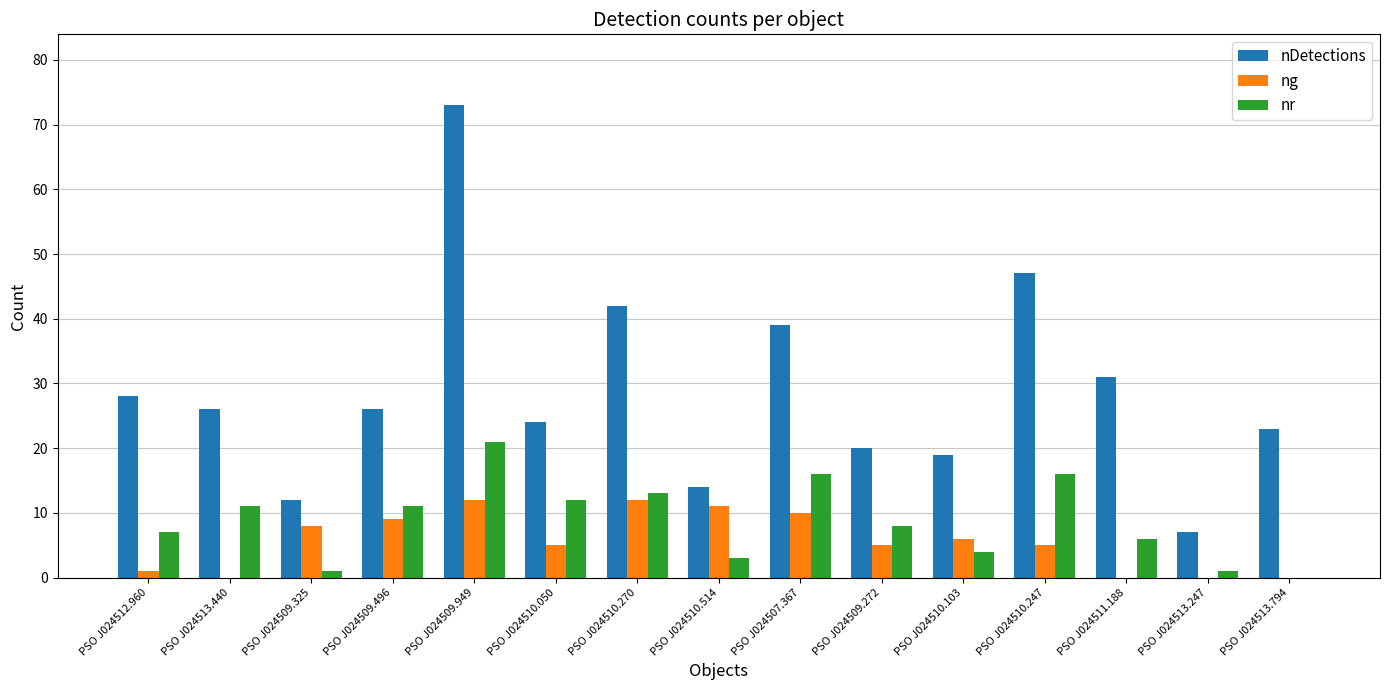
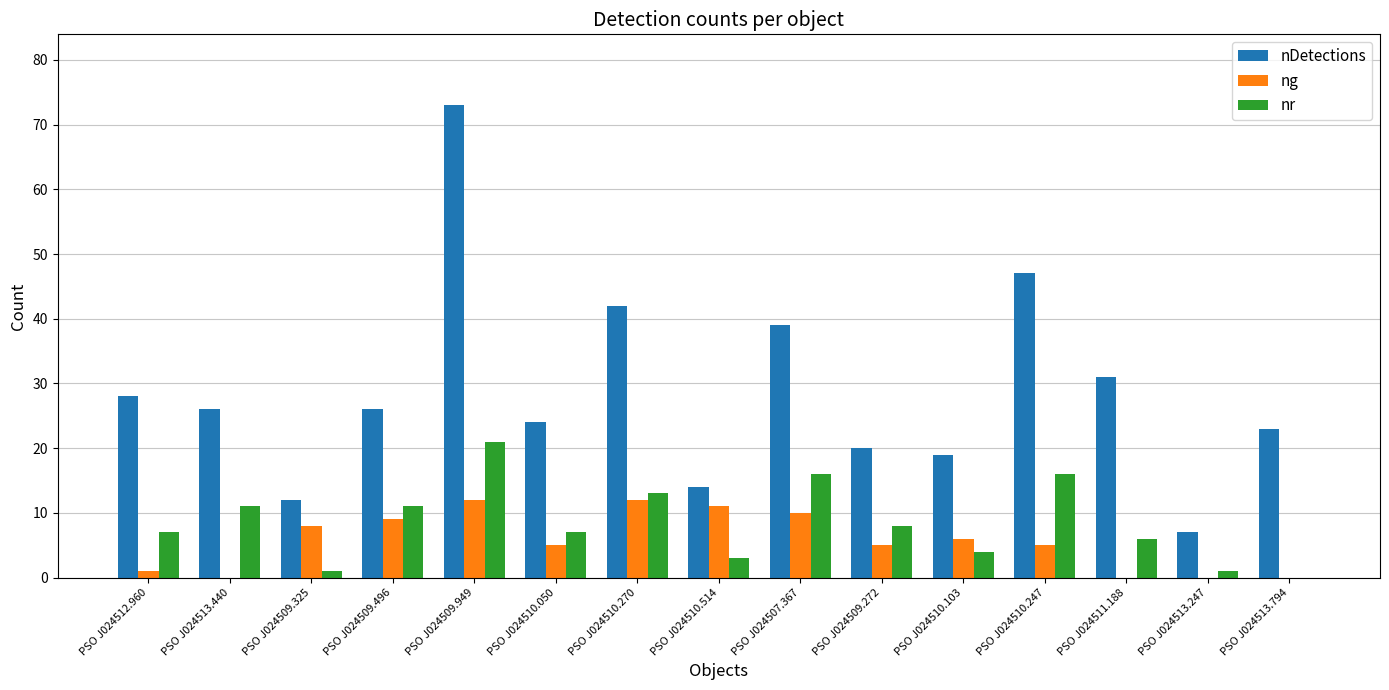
  {
    "nDetections": {
      "PSO J024512.960": 28,
      "PSO J024513.440": 26,
      "PSO J024509.325": 12,
      "PSO J024509.496": 26,
      "PSO J024509.949": 73,
      "PSO J024510.050": 24,
      "PSO J024510.270": 42,
      "PSO J024510.514": 14,
      "PSO J024507.367": 39,
      "PSO J024509.272": 20,
      "PSO J024510.103": 19,
      "PSO J024510.247": 47,
      "PSO J024511.188": 31,
      "PSO J024513.247": 7,
      "PSO J024513.794": 23
    },
    "ng": {
      "PSO J024512.960": 1,
      "PSO J024513.440": 0,
      "PSO J024509.325": 8,
      "PSO J024509.496": 9,
      "PSO J024509.949": 12,
      "PSO J024510.050": 5,
      "PSO J024510.270": 12,
      "PSO J024510.514": 11,
      "PSO J024507.367": 10,
      "PSO J024509.272": 5,
      "PSO J024510.103": 6,
      "PSO J024510.247": 5,
      "PSO J024511.188": 0,
      "PSO J024513.247": 0,
      "PSO J024513.794": 0
    },
    "nr": {
      "PSO J024512.960": 7,
      "PSO J024513.440": 11,
      "PSO J024509.325": 1,
      "PSO J024509.496": 11,
      "PSO J024509.949": 21,
-     "PSO J024510.050": 12,
+     "PSO J024510.050": 7,
      "PSO J024510.270": 13,
      "PSO J024510.514": 3,
      "PSO J024507.367": 16,
      "PSO J024509.272": 8,
      "PSO J024510.103": 4,
      "PSO J024510.247": 16,
      "PSO J024511.188": 6,
      "PSO J024513.247": 1,
      "PSO J024513.794": 0
    }
  }
